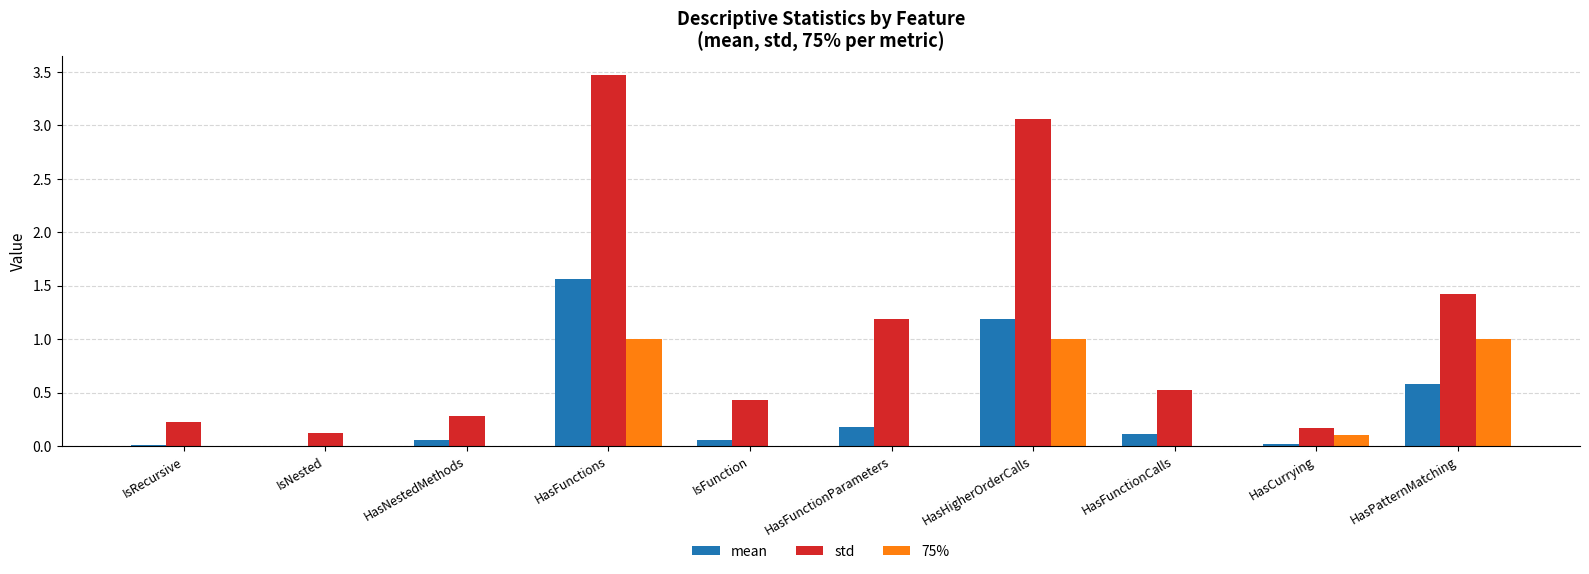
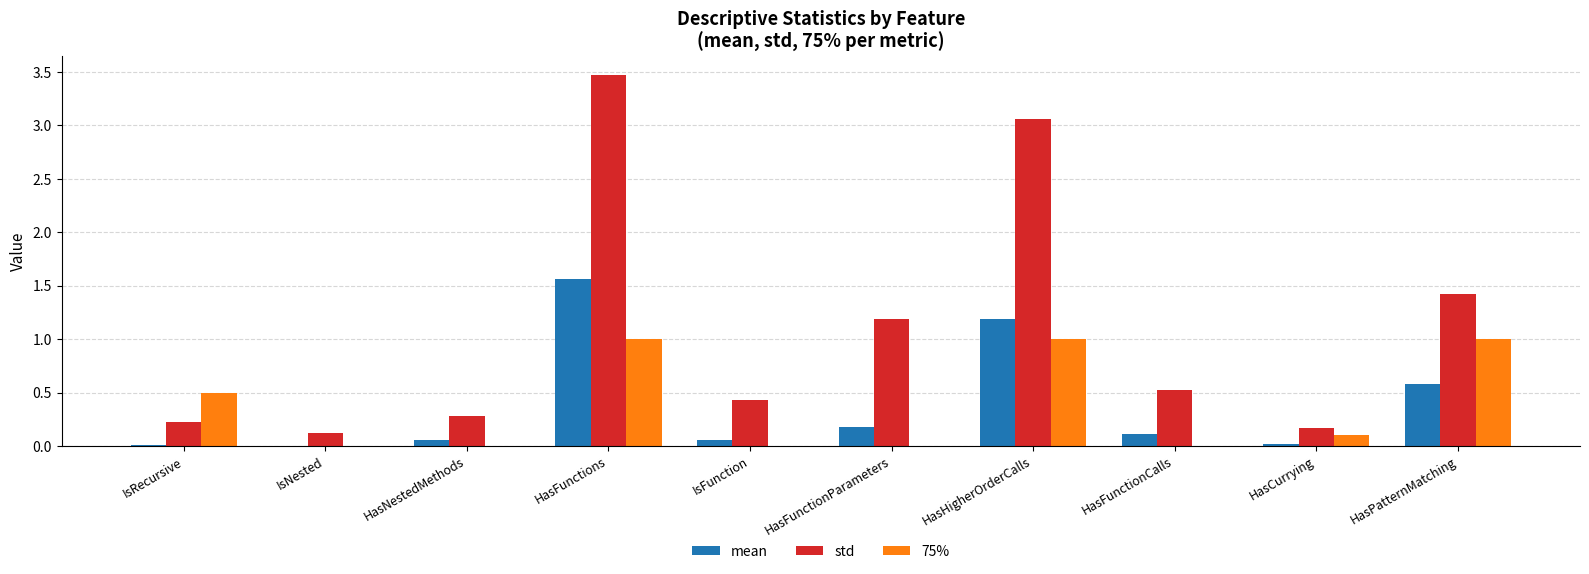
  {
    "mean": {
      "HasNestedMethods": 0.05,
      "HasFunctions": 1.57,
      "IsFunction": 0.06,
      "HasFunctionParameters": 0.18,
      "HasHigherOrderCalls": 1.2,
      "HasFunctionCalls": 0.1,
      "HasPatternMatching": 0.6
    },
    "std": {
      "IsRecursive": 0.23,
      "IsNested": 0.1,
      "HasNestedMethods": 0.3,
      "HasFunctions": 3.47,
      "IsFunction": 0.43,
      "HasFunctionParameters": 1.2,
      "HasHigherOrderCalls": 3.06,
      "HasFunctionCalls": 0.53,
      "HasCurrying": 0.17,
      "HasPatternMatching": 1.42
    },
    "75%": {
-     "IsRecursive": 0.0,
+     "IsRecursive": 0.5,
      "IsNested": 0.0,
      "HasNestedMethods": 0.0,
      "HasFunctions": 1.0,
      "IsFunction": 0.0,
      "HasFunctionParameters": 0.0,
      "HasHigherOrderCalls": 1.0,
      "HasFunctionCalls": 0.0,
      "HasCurrying": 0.1,
      "HasPatternMatching": 1.0
    }
  }
